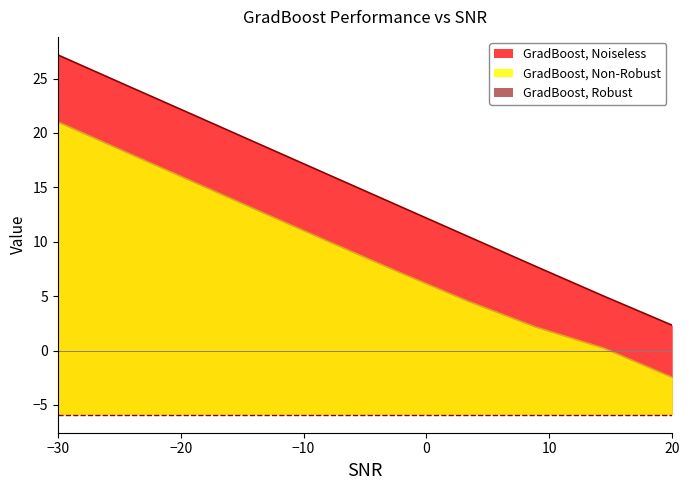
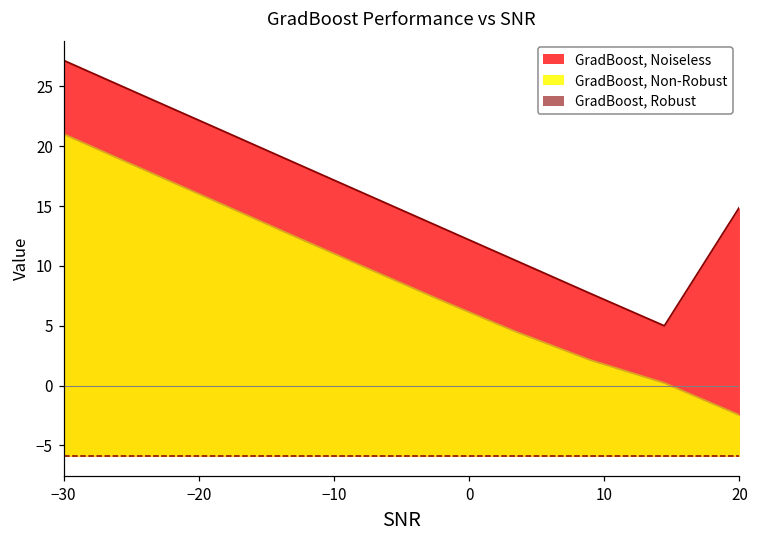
  {
    "GradBoost, Noiseless": {
      "−30": 27.2,
-     "20": 2.3
+     "20": 14.9
    },
    "GradBoost, Non-Robust": {
      "−30": 21.0,
      "20": -2.5
    },
    "GradBoost, Robust": {
      "−30": -5.9,
      "20": -5.9
    }
  }
